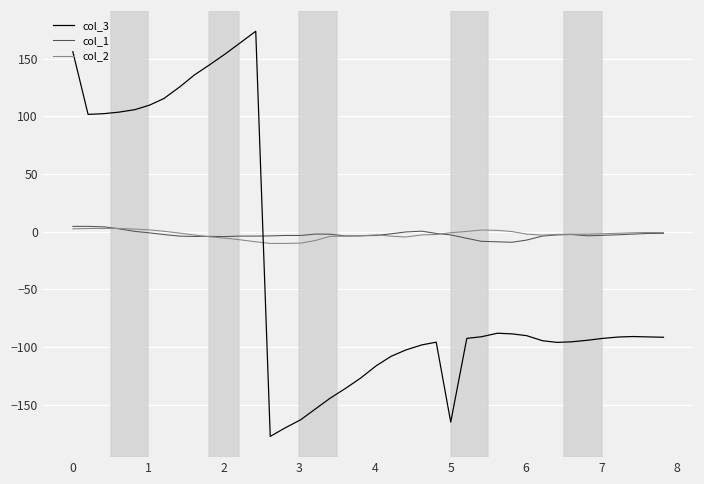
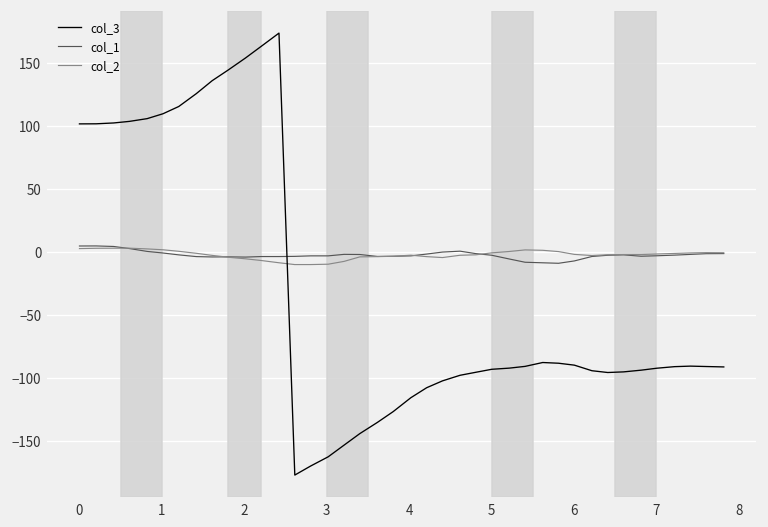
  {
    "col_3": {
-     "0": 156,
-     "5": -165
+     "0": 102,
+     "5": -93
    }
  }
